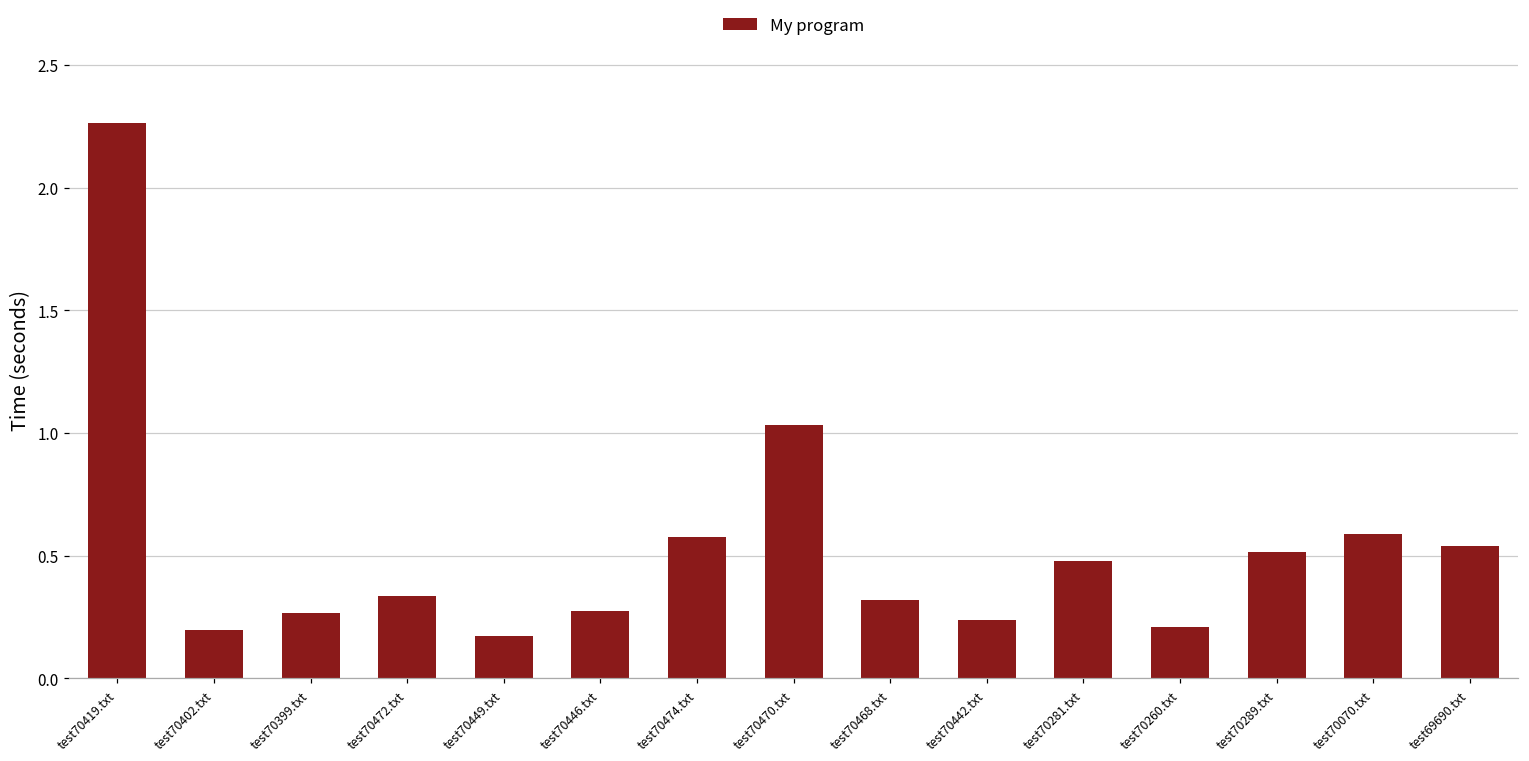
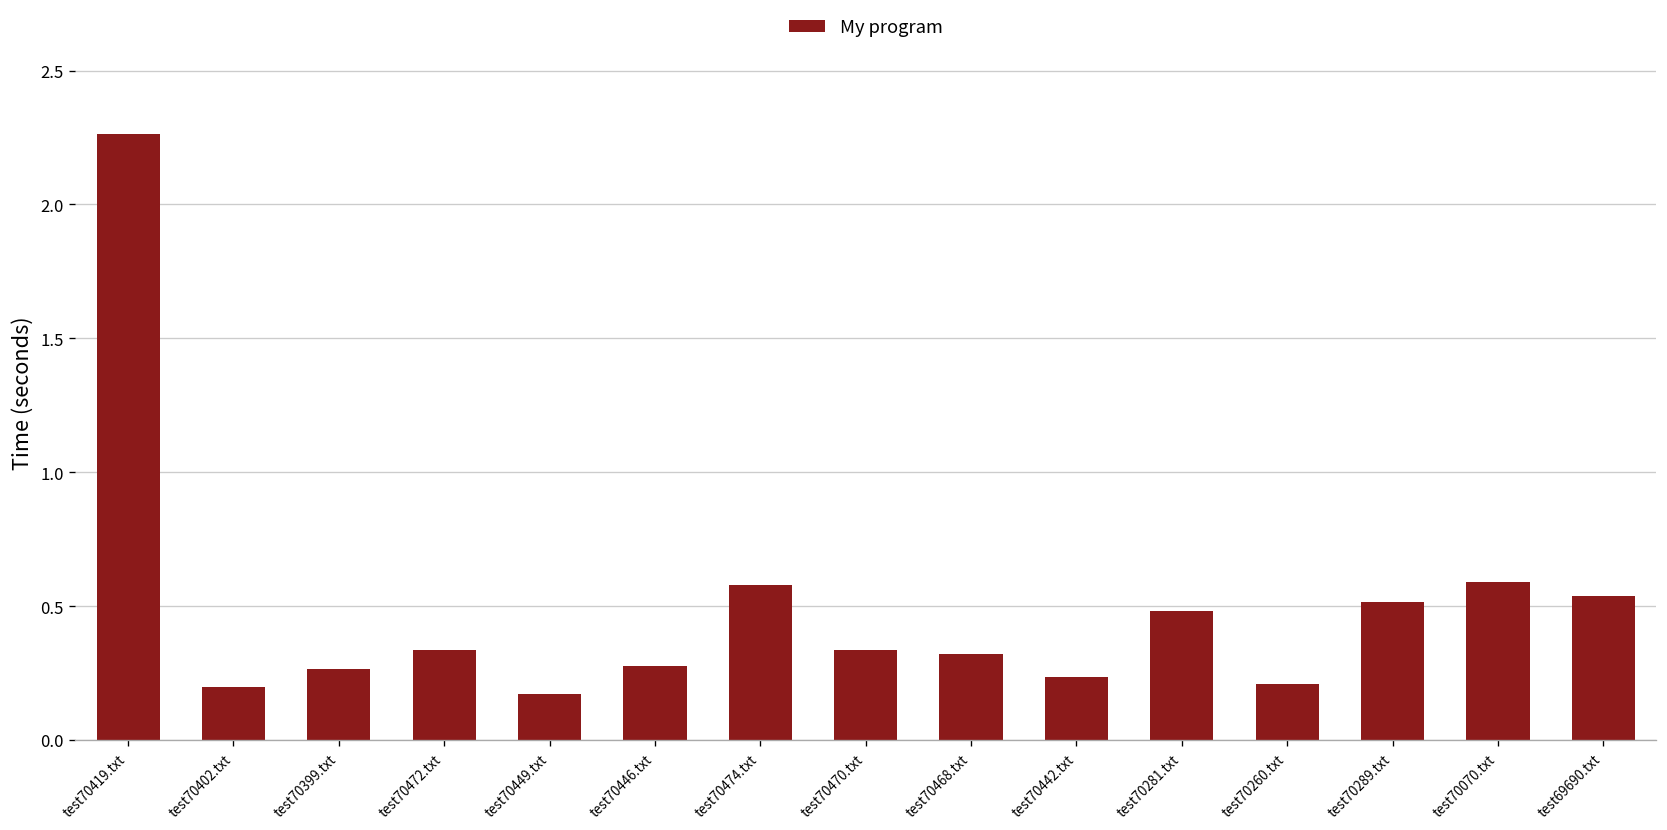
  {
    "test70419.txt": 2.26,
    "test70402.txt": 0.20,
    "test70399.txt": 0.27,
    "test70472.txt": 0.33,
    "test70449.txt": 0.17,
    "test70446.txt": 0.28,
    "test70474.txt": 0.58,
-   "test70470.txt": 1.03,
+   "test70470.txt": 0.33,
    "test70468.txt": 0.32,
    "test70442.txt": 0.24,
    "test70281.txt": 0.48,
    "test70260.txt": 0.21,
    "test70289.txt": 0.52,
    "test70070.txt": 0.59,
    "test69690.txt": 0.54
  }
